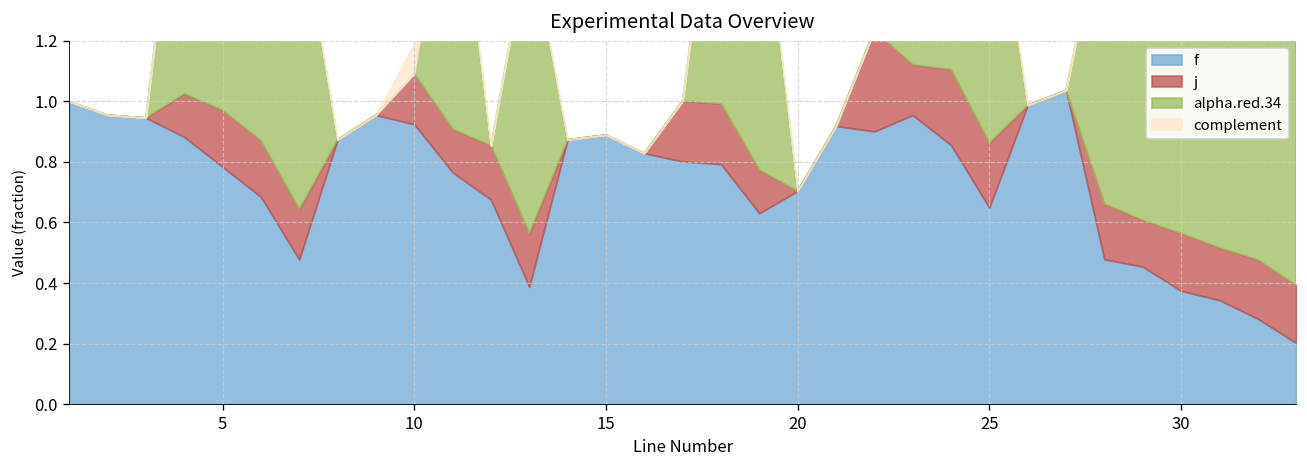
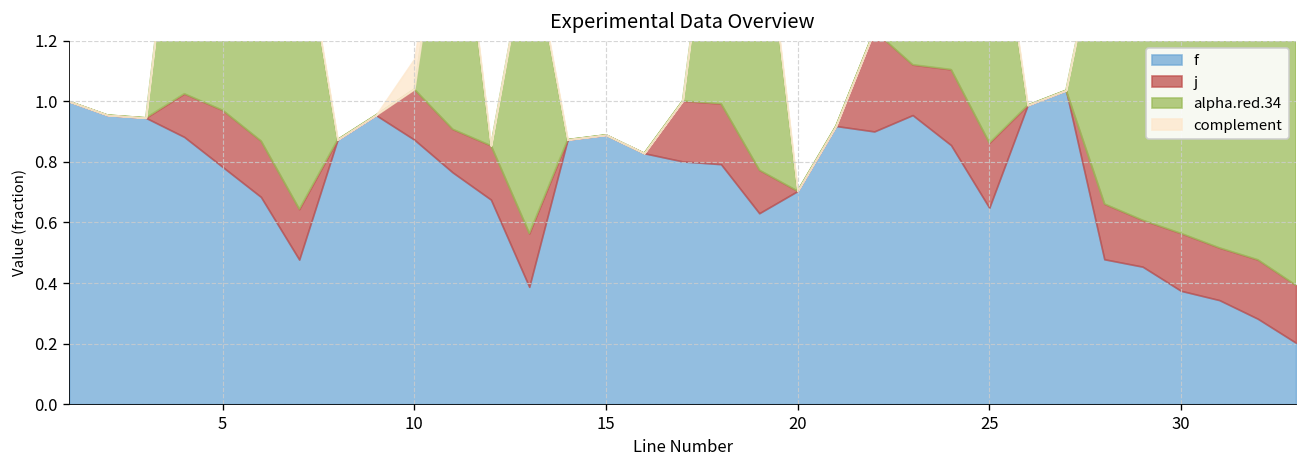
  {
    "f": {
      "5": 0.78,
-     "10": 0.92,
+     "10": 0.87,
      "25": 0.65,
      "30": 0.37
    },
    "j": {
      "5": 0.19,
      "25": 0.21,
      "30": 0.19
    },
    "complement": {
      "10": 0.10
    }
  }
